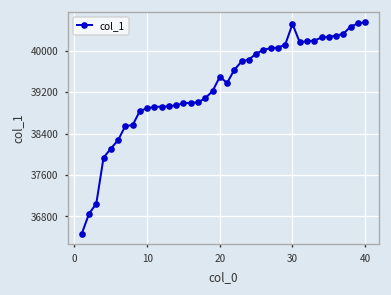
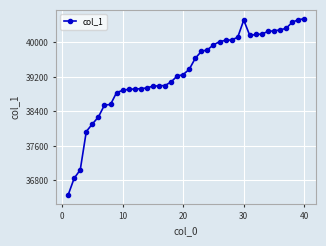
  {
    "10": 38900,
-   "20": 39500,
+   "20": 39300,
    "30": 40500,
    "40": 40600
  }
